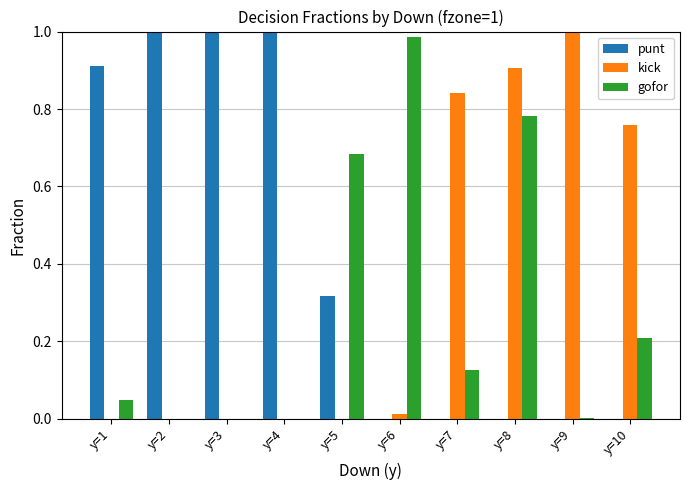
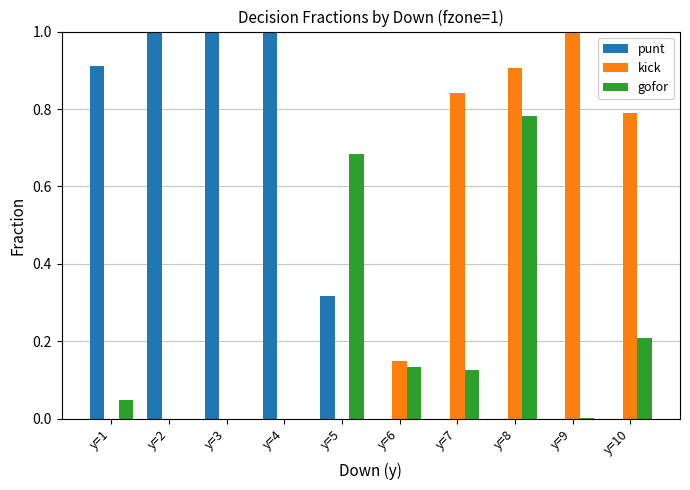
  {
    "punt": {
      "y=1": 0.91,
      "y=2": 1.00,
      "y=3": 1.00,
      "y=4": 1.00,
      "y=5": 0.32,
      "y=7": 0.00,
      "y=8": 0.00,
      "y=9": 0.00,
      "y=10": 0.00
    },
    "kick": {
      "y=1": 0.00,
      "y=2": 0.00,
      "y=3": 0.00,
      "y=4": 0.00,
      "y=5": 0.00,
-     "y=6": 0.01,
+     "y=6": 0.15,
      "y=7": 0.84,
      "y=8": 0.91,
      "y=9": 1.00,
-     "y=10": 0.76
+     "y=10": 0.79
    },
    "gofor": {
      "y=1": 0.05,
      "y=2": 0.00,
      "y=3": 0.00,
      "y=4": 0.00,
      "y=5": 0.68,
-     "y=6": 0.99,
+     "y=6": 0.14,
      "y=7": 0.13,
      "y=8": 0.78,
      "y=10": 0.21
    }
  }
